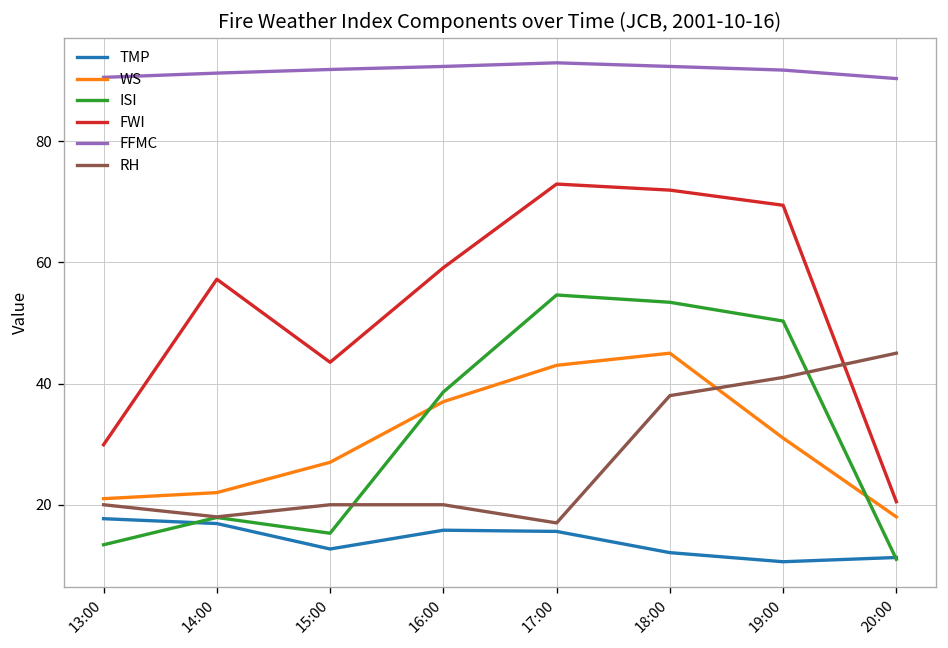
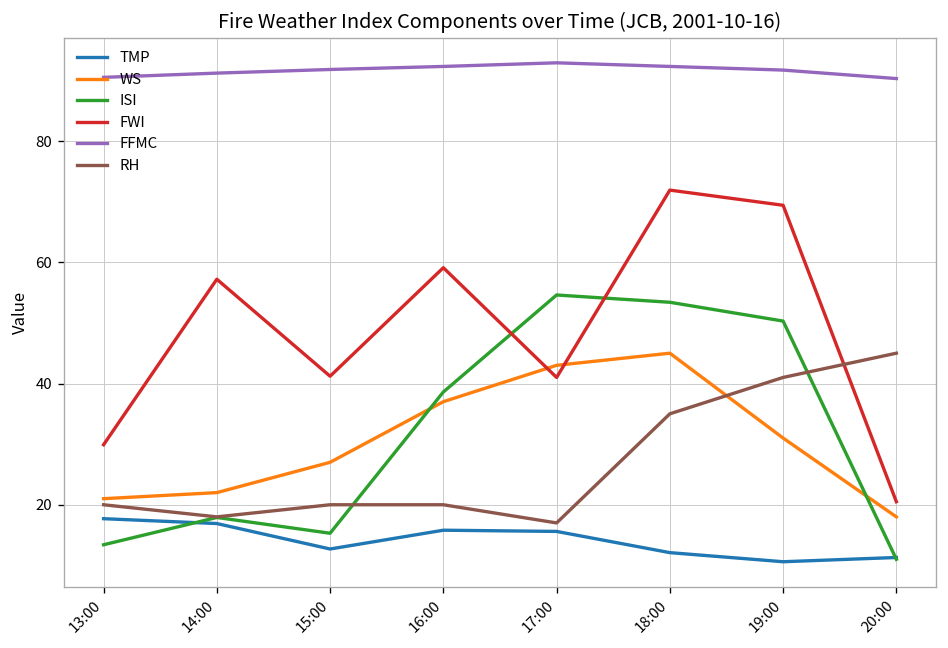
  {
    "TMP": {
      "13:00": 18,
      "14:00": 17,
      "15:00": 13,
      "16:00": 16,
      "17:00": 16,
      "18:00": 12,
      "19:00": 11
    },
    "WS": {
      "13:00": 21,
      "14:00": 22,
      "15:00": 27,
      "16:00": 37,
      "17:00": 43,
      "18:00": 45,
      "19:00": 31,
      "20:00": 18
    },
    "ISI": {
      "13:00": 13,
      "15:00": 15,
      "16:00": 39,
      "17:00": 55,
      "18:00": 53,
      "19:00": 50
    },
    "FWI": {
      "13:00": 30,
      "14:00": 57,
-     "15:00": 44,
+     "15:00": 41,
      "16:00": 59,
-     "17:00": 73,
+     "17:00": 41,
      "18:00": 72,
      "19:00": 69,
      "20:00": 21
    },
    "FFMC": {
      "13:00": 91,
      "14:00": 91,
      "15:00": 92,
      "16:00": 92,
      "17:00": 93,
      "18:00": 92,
      "19:00": 92,
      "20:00": 90
    },
    "RH": {
      "13:00": 20,
      "15:00": 20,
      "16:00": 20,
      "17:00": 17,
-     "18:00": 38,
+     "18:00": 35,
      "19:00": 41,
      "20:00": 45
    }
  }
